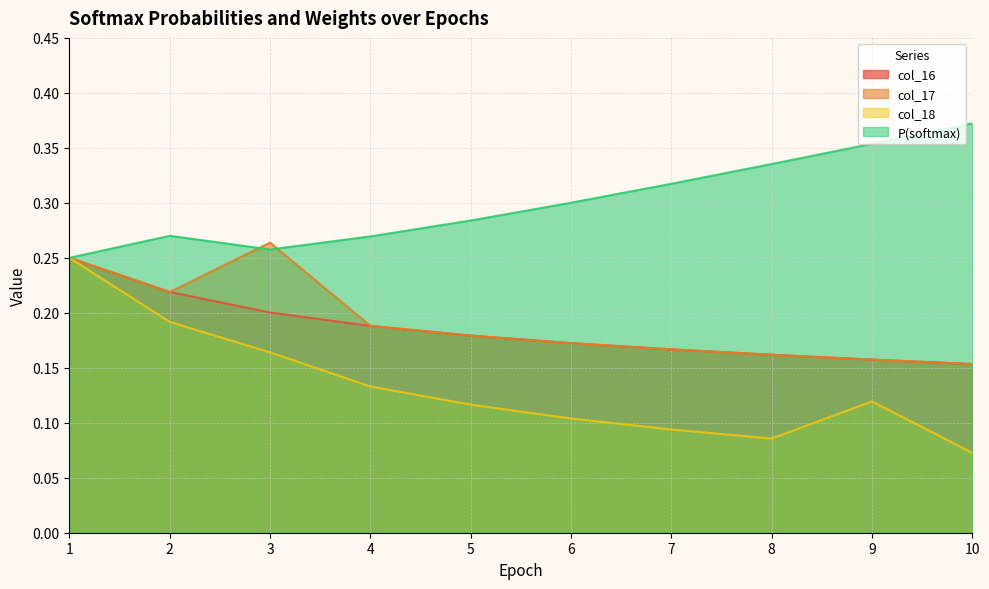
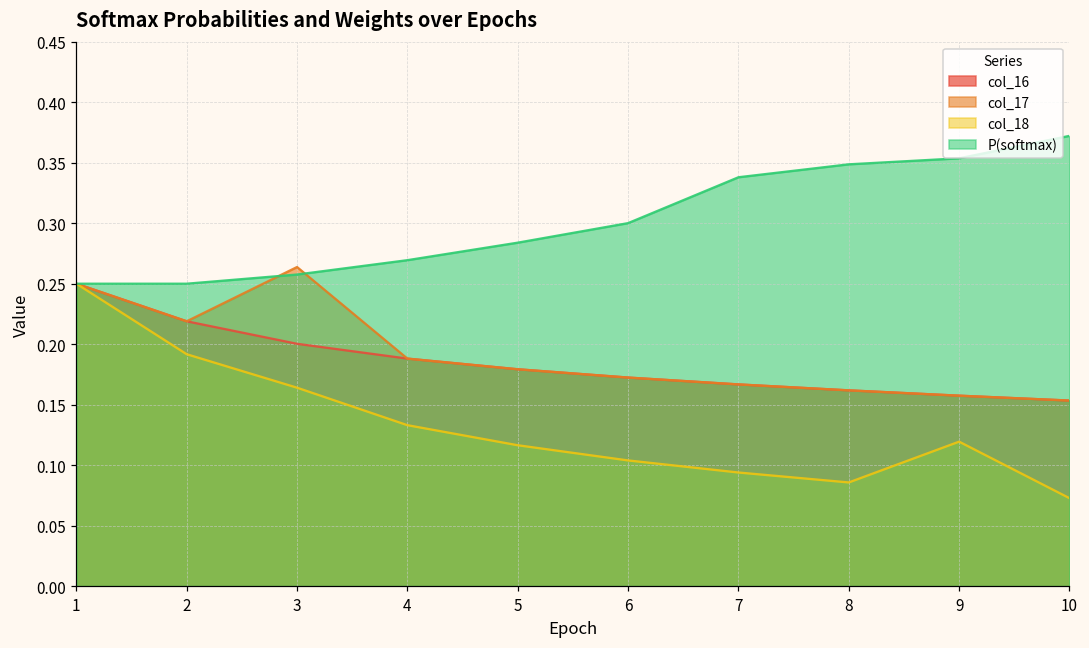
  {
    "col_18": {
      "2": 0.192,
      "3": 0.164,
      "4": 0.133,
      "5": 0.116,
      "6": 0.104,
      "7": 0.094,
      "8": 0.086,
      "9": 0.119,
      "10": 0.073
    },
    "P(softmax)": {
-     "2": 0.27,
+     "2": 0.25,
      "3": 0.258,
      "4": 0.269,
      "5": 0.284,
      "6": 0.300,
-     "7": 0.317,
-     "8": 0.335,
+     "7": 0.338,
+     "8": 0.349,
      "10": 0.372
    }
  }
